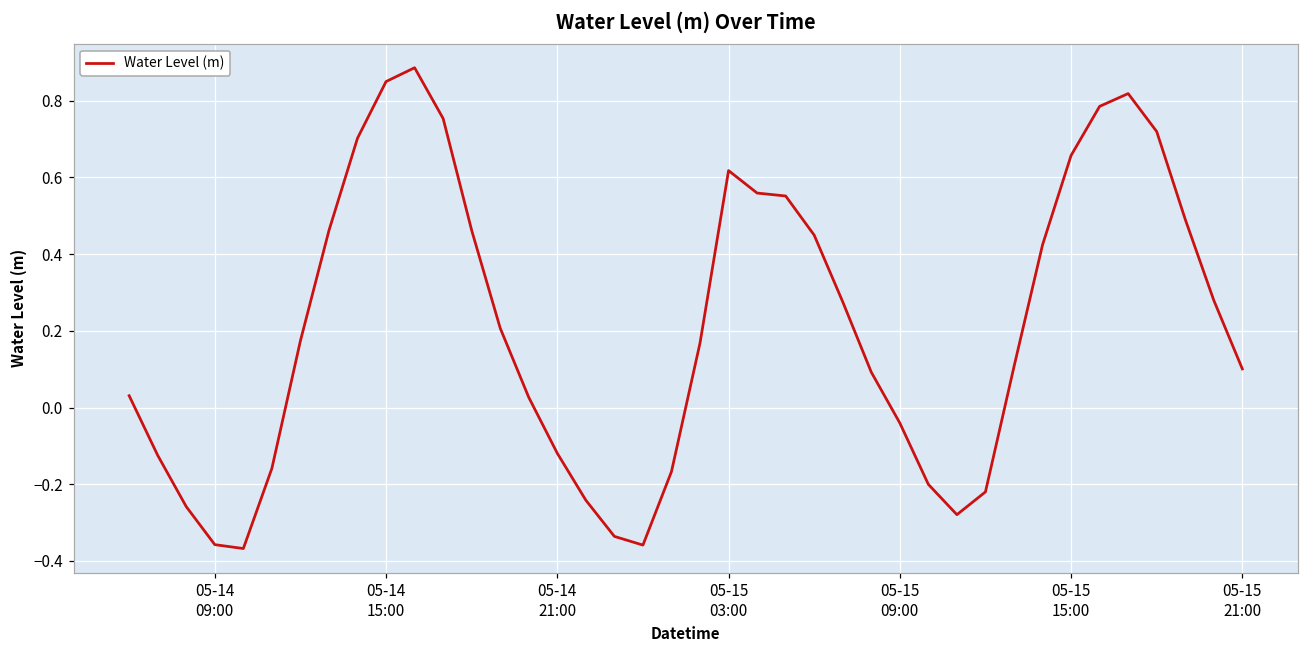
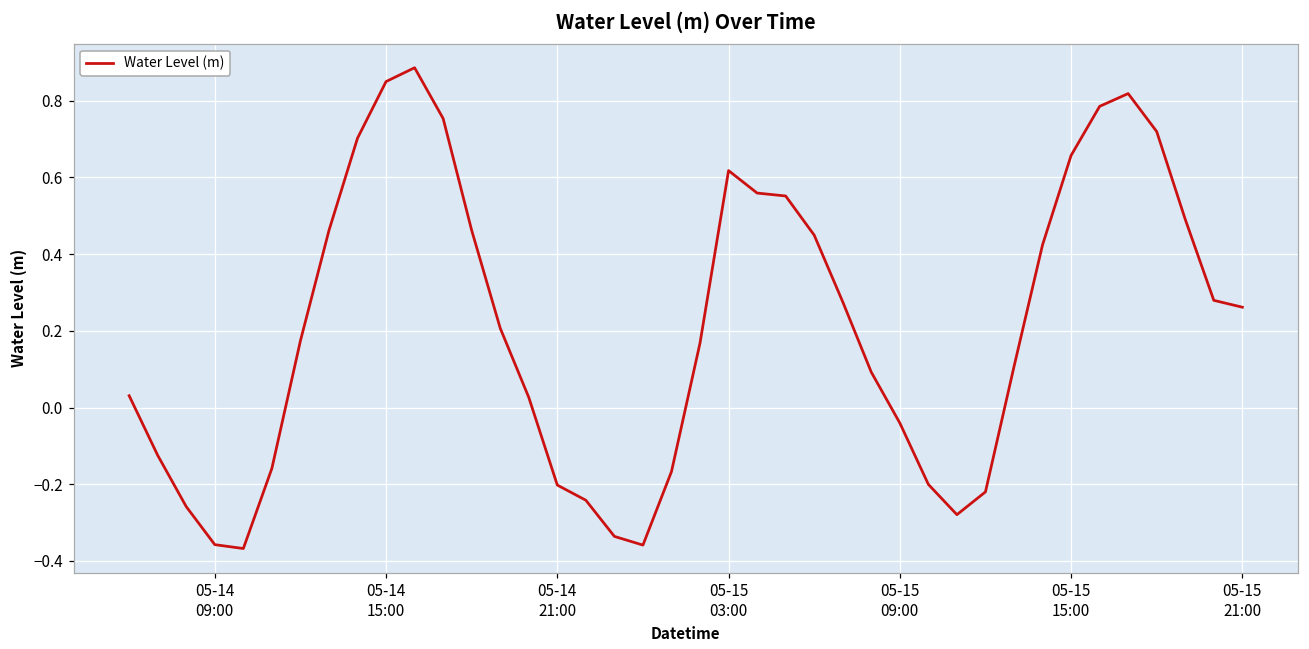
  {
    "05-14 09:00": -0.36,
    "05-14 15:00": 0.85,
-   "05-14 21:00": -0.12,
+   "05-14 21:00": -0.20,
    "05-15 03:00": 0.62,
    "05-15 09:00": -0.04,
    "05-15 15:00": 0.66,
-   "05-15 21:00": 0.10
+   "05-15 21:00": 0.26
  }
